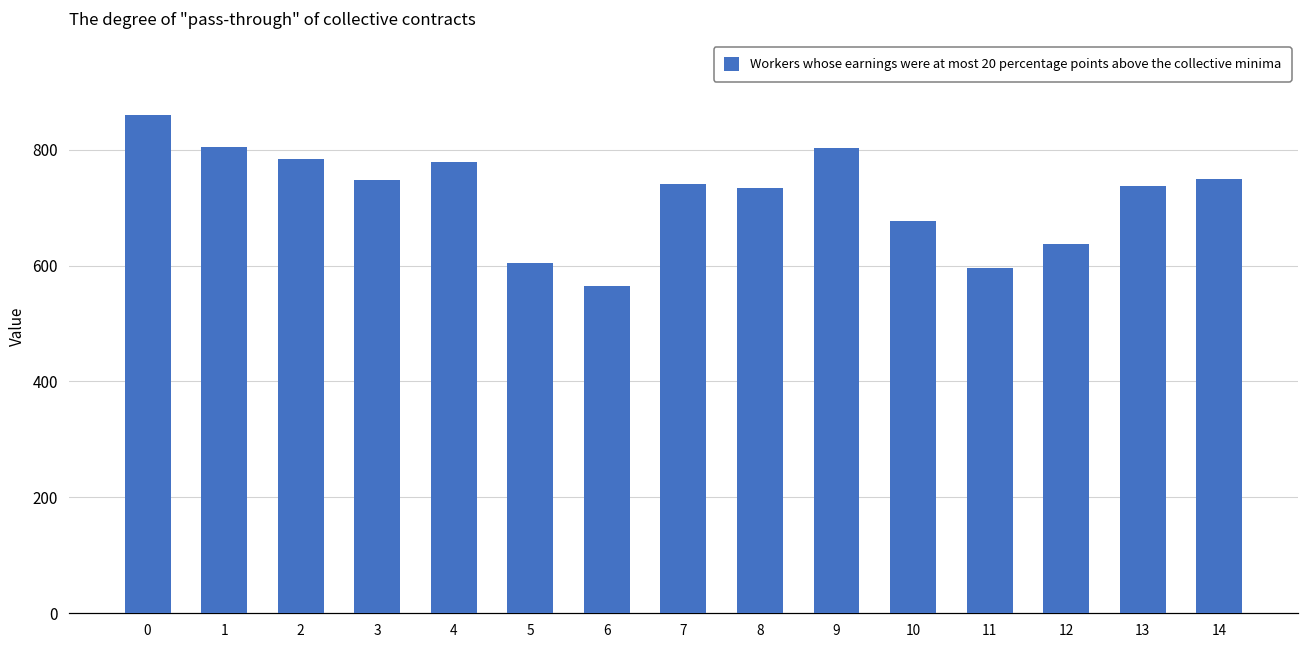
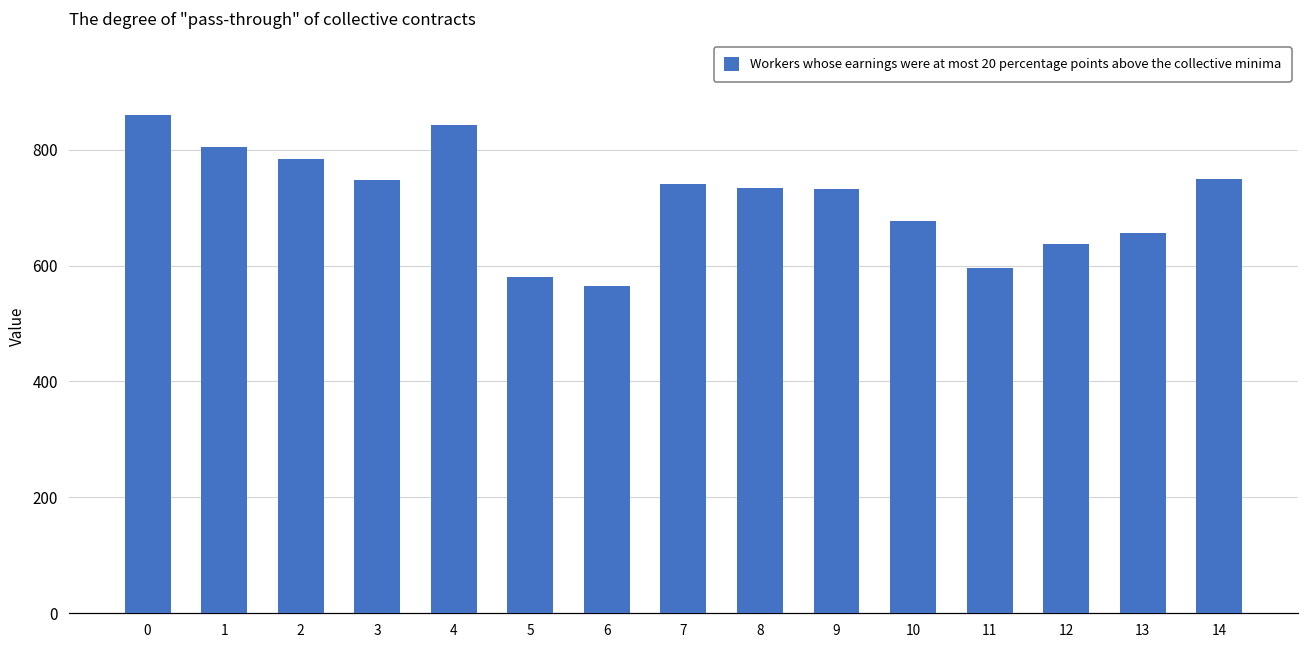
  {
    "0": 860,
    "1": 810,
    "2": 780,
    "3": 750,
-   "4": 780,
-   "5": 610,
+   "4": 840,
+   "5": 580,
    "6": 570,
    "7": 740,
    "8": 730,
-   "9": 800,
+   "9": 730,
    "10": 680,
    "11": 600,
    "12": 640,
-   "13": 740,
+   "13": 660,
    "14": 750
  }
